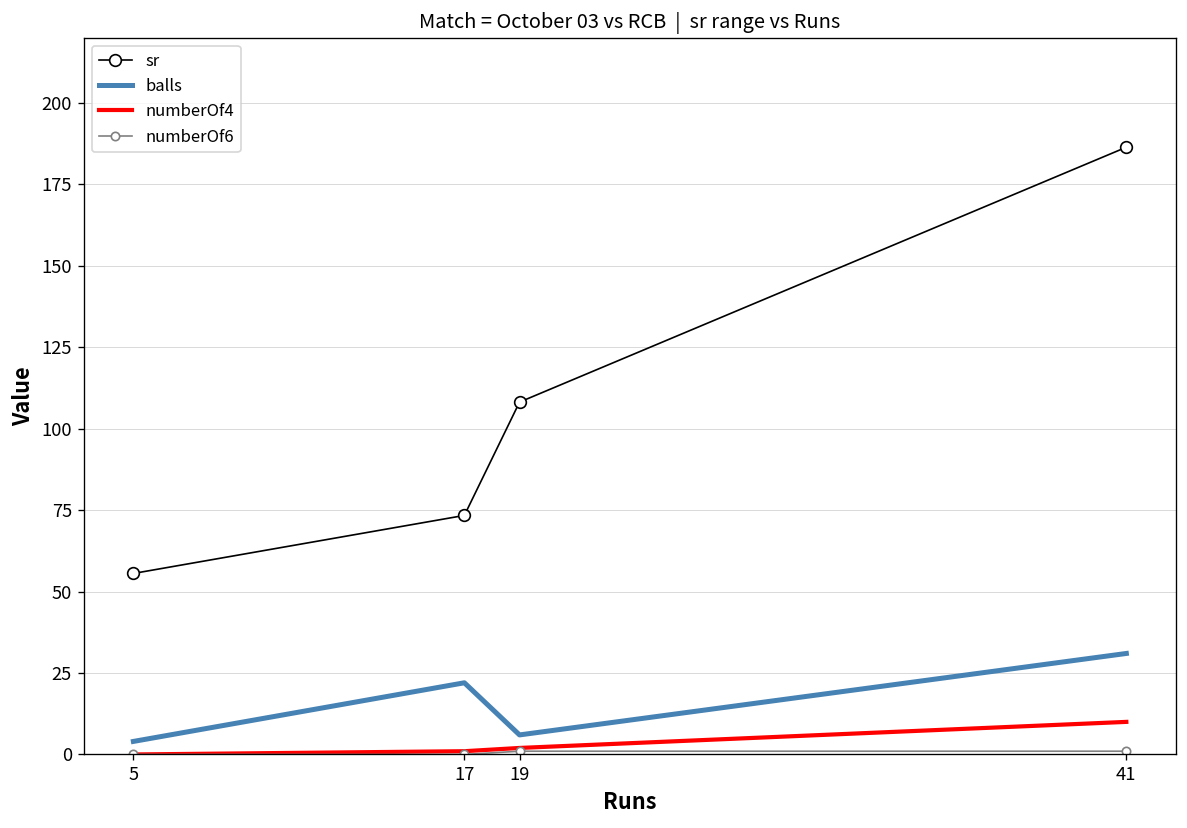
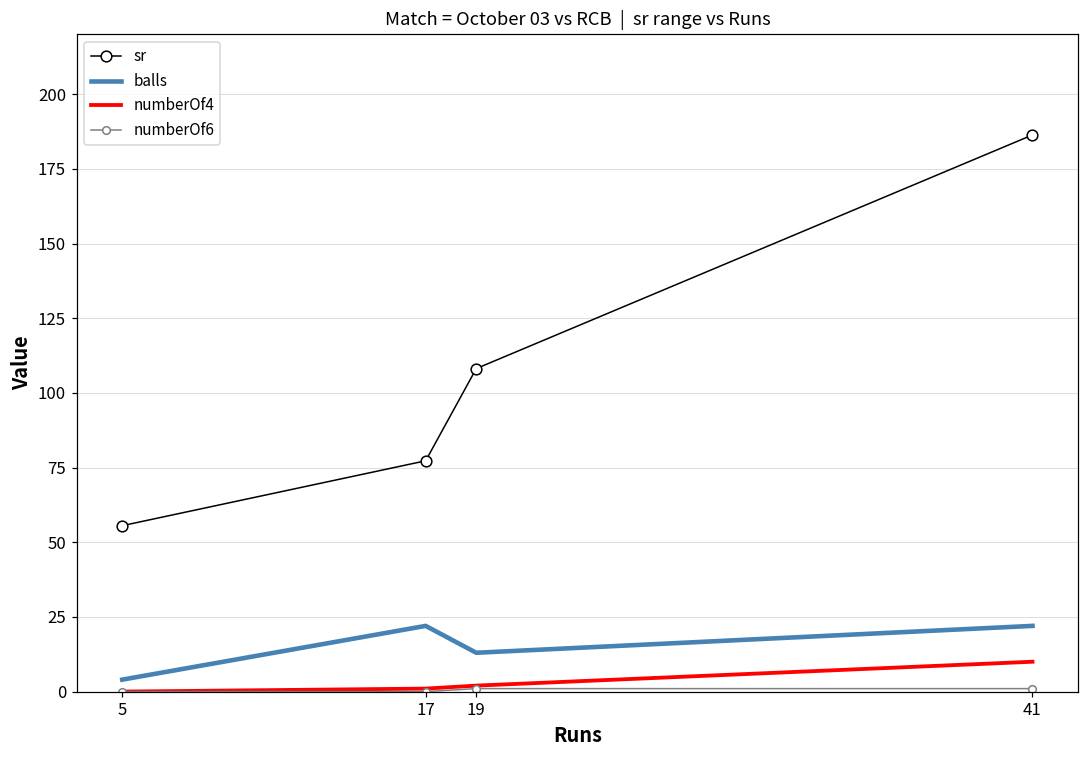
  {
    "sr": {
      "5": 56,
-     "17": 73,
+     "17": 77,
      "19": 108,
      "41": 186
    },
    "balls": {
      "5": 4,
      "17": 22,
-     "19": 6,
-     "41": 31
+     "19": 13,
+     "41": 22
    },
    "numberOf4": {
      "17": 1,
      "19": 2,
      "41": 10
    },
    "numberOf6": {
      "17": 0,
      "19": 1,
      "41": 1
    }
  }
